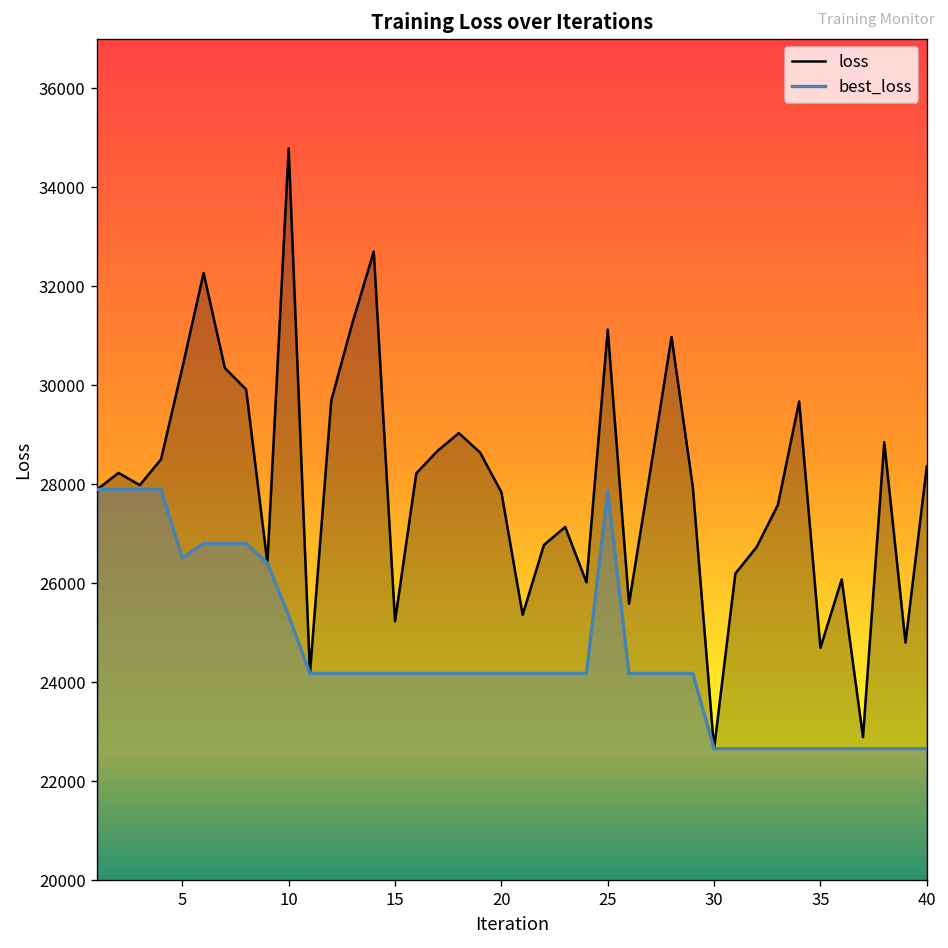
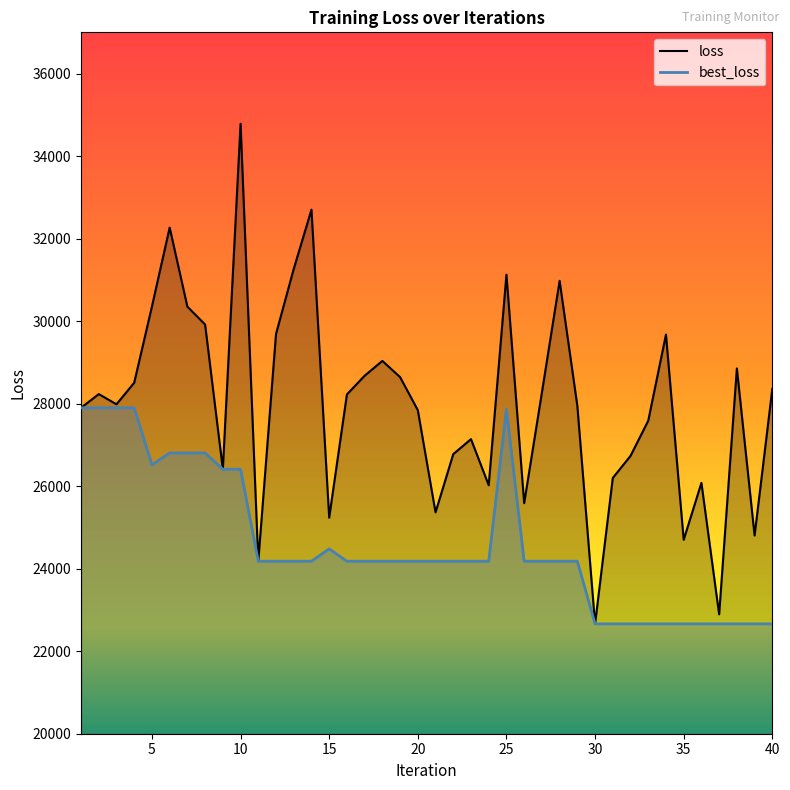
  {
    "loss": {
      "5": 30400,
      "10": 34800,
      "15": 25200,
      "20": 27800,
      "25": 31100,
      "35": 24700,
      "40": 28400
    },
    "best_loss": {
      "5": 26500,
-     "10": 25300,
-     "15": 24200,
+     "10": 26400,
+     "15": 24500,
      "20": 24200,
      "25": 27900,
      "35": 22700,
      "40": 22700
    }
  }
